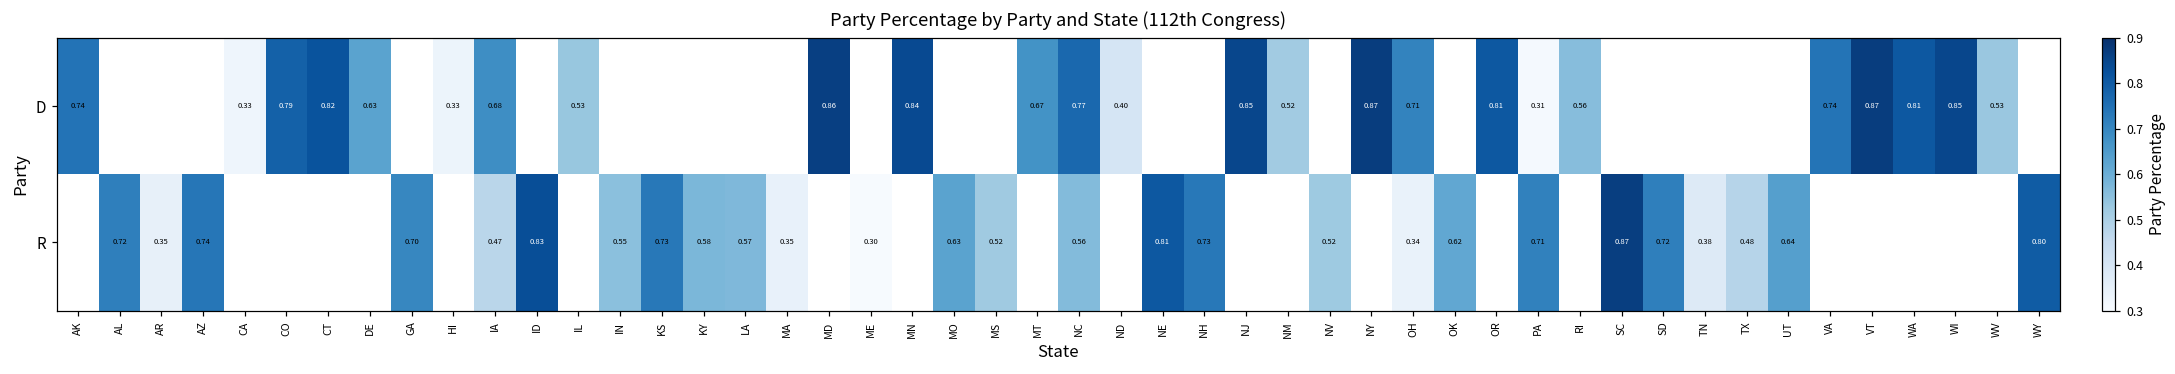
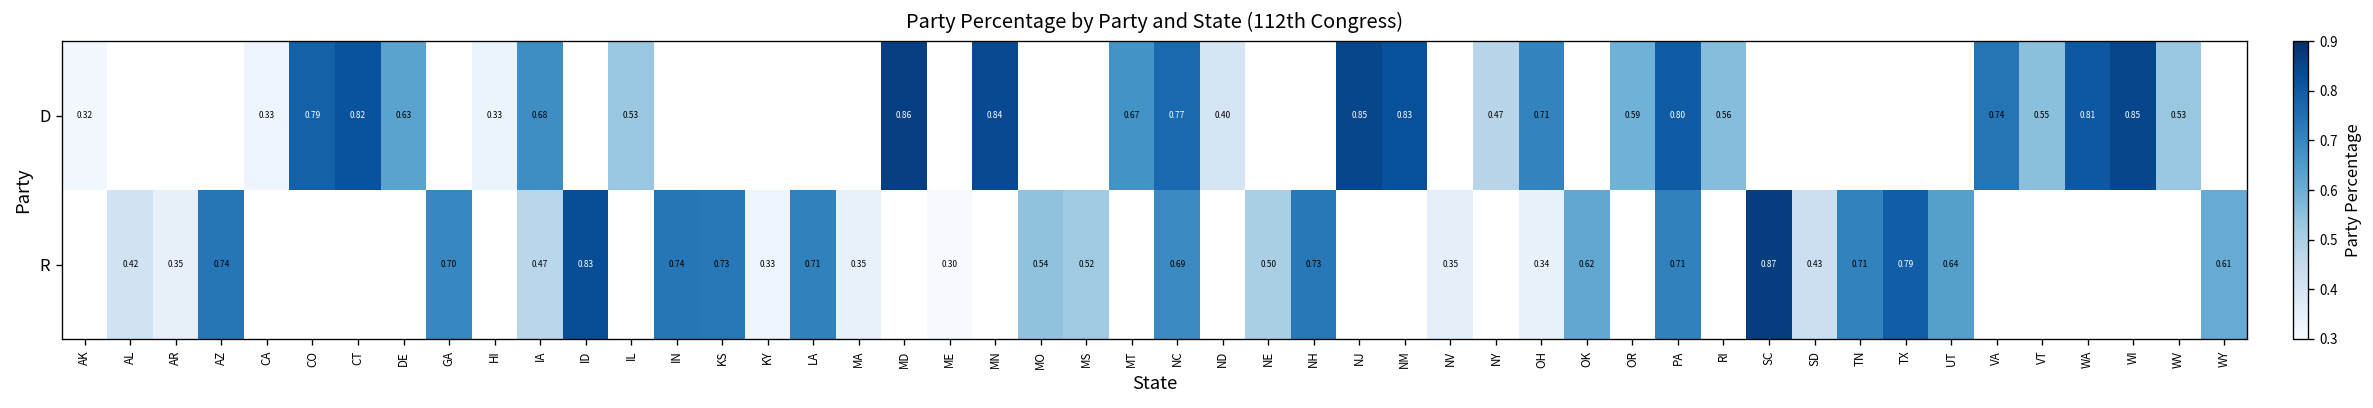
  {
    "D": {
-     "AK": 0.74,
+     "AK": 0.32,
      "CA": 0.33,
      "CO": 0.79,
      "CT": 0.82,
      "DE": 0.63,
      "HI": 0.33,
      "IA": 0.68,
      "IL": 0.53,
      "MD": 0.86,
      "MN": 0.84,
      "MT": 0.67,
      "NC": 0.77,
      "ND": 0.40,
      "NJ": 0.85,
-     "NM": 0.52,
-     "NY": 0.87,
+     "NM": 0.83,
+     "NY": 0.47,
      "OH": 0.71,
-     "OR": 0.81,
-     "PA": 0.31,
+     "OR": 0.59,
+     "PA": 0.80,
      "RI": 0.56,
      "VA": 0.74,
-     "VT": 0.87,
+     "VT": 0.55,
      "WA": 0.81,
      "WI": 0.85,
      "WV": 0.53
    },
    "R": {
-     "AL": 0.72,
+     "AL": 0.42,
      "AR": 0.35,
      "AZ": 0.74,
      "GA": 0.70,
      "IA": 0.47,
      "ID": 0.83,
-     "IN": 0.55,
+     "IN": 0.74,
      "KS": 0.73,
-     "KY": 0.58,
-     "LA": 0.57,
+     "KY": 0.33,
+     "LA": 0.71,
      "MA": 0.35,
      "ME": 0.30,
-     "MO": 0.63,
+     "MO": 0.54,
      "MS": 0.52,
-     "NC": 0.56,
-     "NE": 0.81,
+     "NC": 0.69,
+     "NE": 0.50,
      "NH": 0.73,
-     "NV": 0.52,
+     "NV": 0.35,
      "OH": 0.34,
      "OK": 0.62,
      "PA": 0.71,
      "SC": 0.87,
-     "SD": 0.72,
-     "TN": 0.38,
-     "TX": 0.48,
+     "SD": 0.43,
+     "TN": 0.71,
+     "TX": 0.79,
      "UT": 0.64,
-     "WY": 0.80
+     "WY": 0.61
    }
  }
